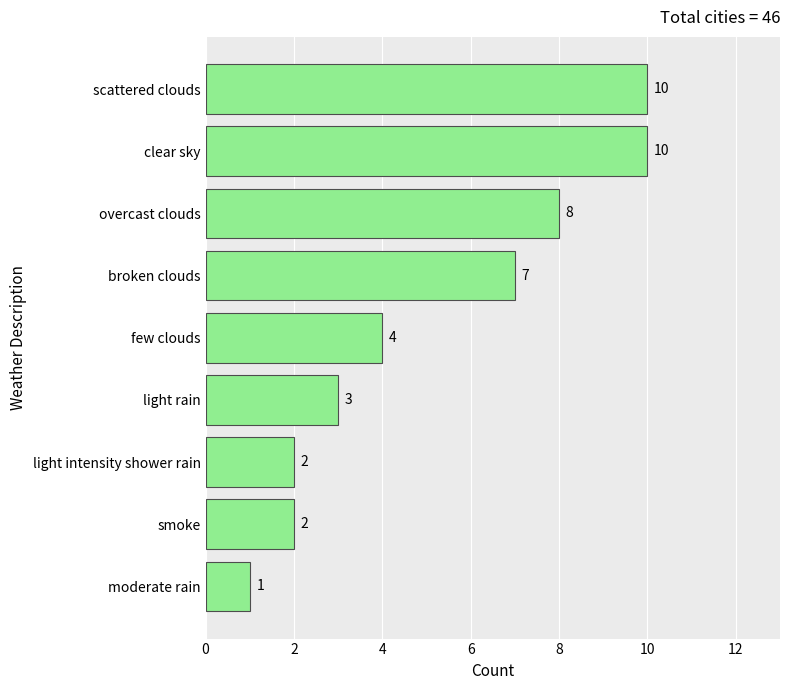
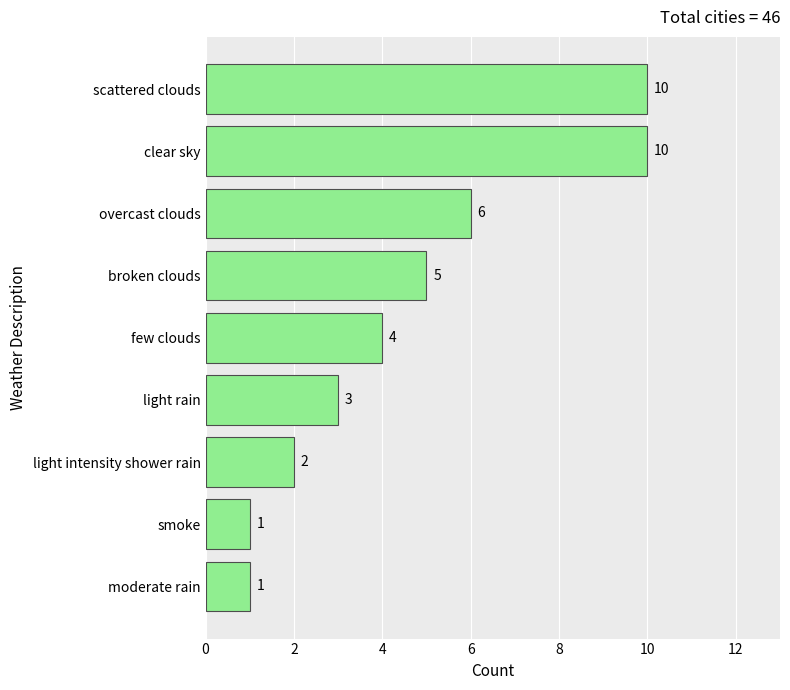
  {
    "scattered clouds": 10,
    "clear sky": 10,
-   "overcast clouds": 8,
-   "broken clouds": 7,
+   "overcast clouds": 6,
+   "broken clouds": 5,
    "few clouds": 4,
    "light rain": 3,
    "light intensity shower rain": 2,
-   "smoke": 2,
+   "smoke": 1,
    "moderate rain": 1
  }
